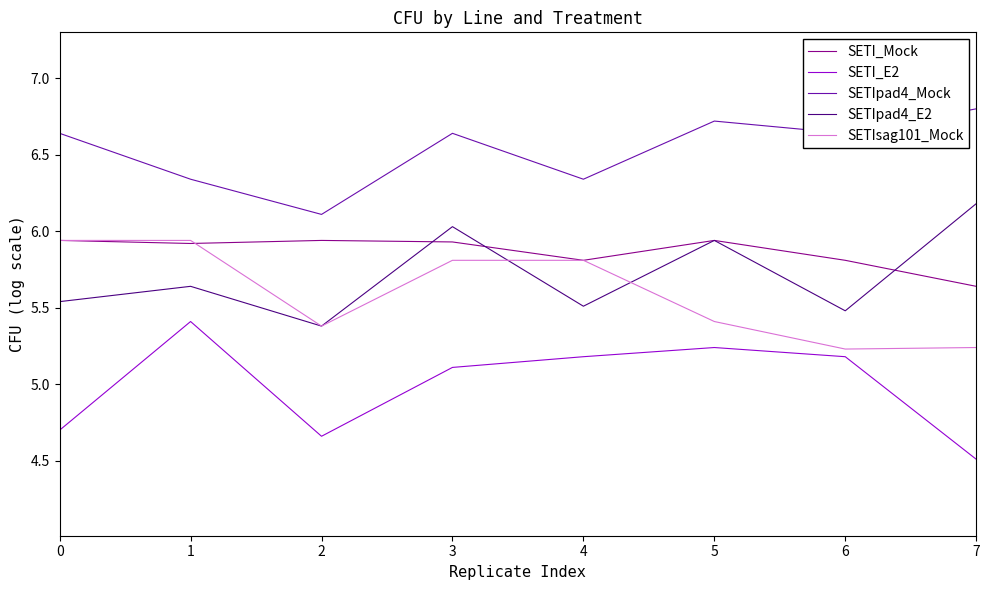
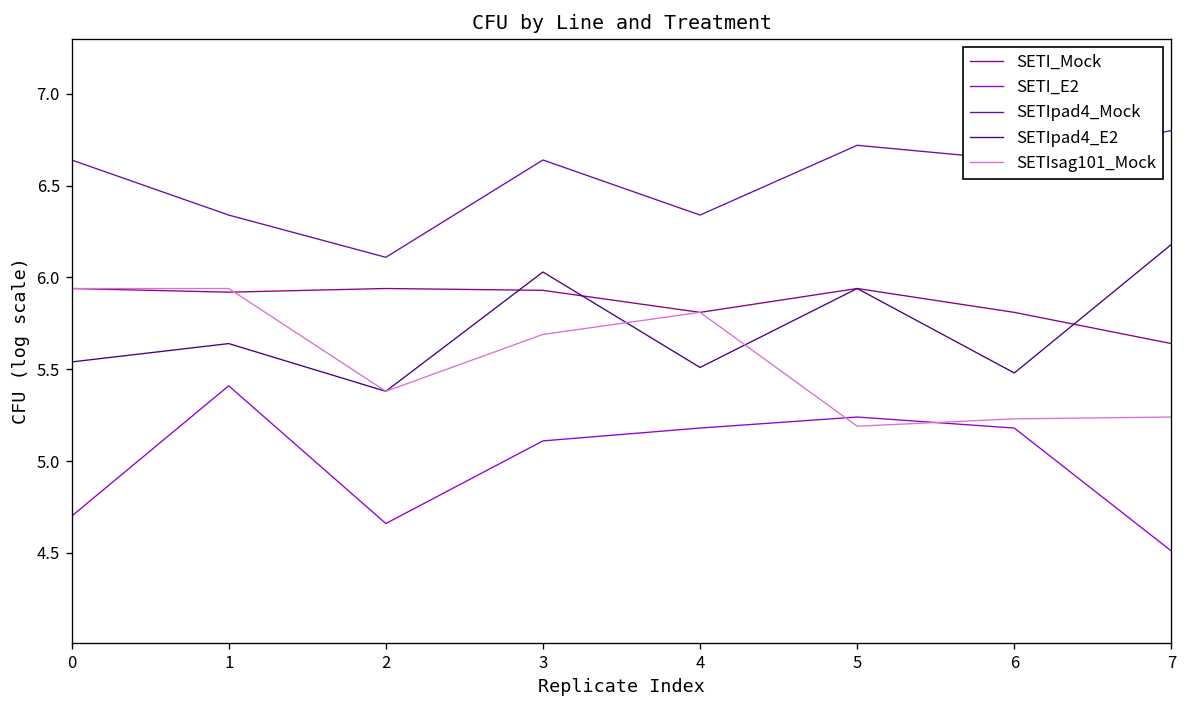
  {
    "SETIsag101_Mock": {
      "1": 5.94,
-     "3": 5.81,
-     "5": 5.41,
+     "3": 5.69,
+     "5": 5.19,
      "6": 5.23,
      "7": 5.24
    }
  }
